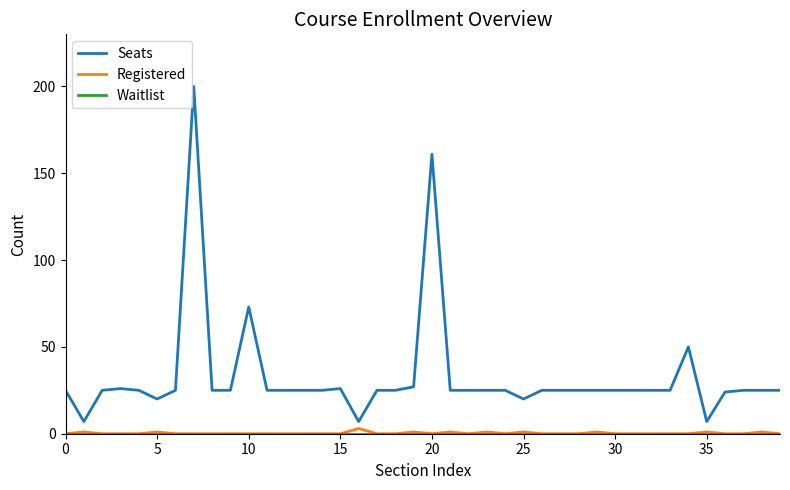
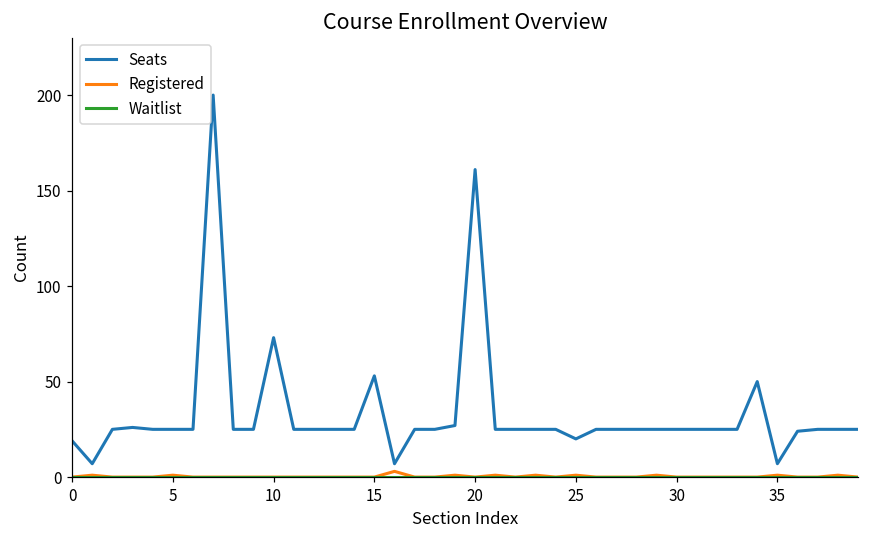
  {
    "Seats": {
-     "0": 25,
-     "5": 20,
+     "0": 19,
+     "5": 25,
      "10": 73,
-     "15": 26,
+     "15": 53,
      "20": 161,
      "25": 20,
      "30": 25,
      "35": 7
    }
  }
